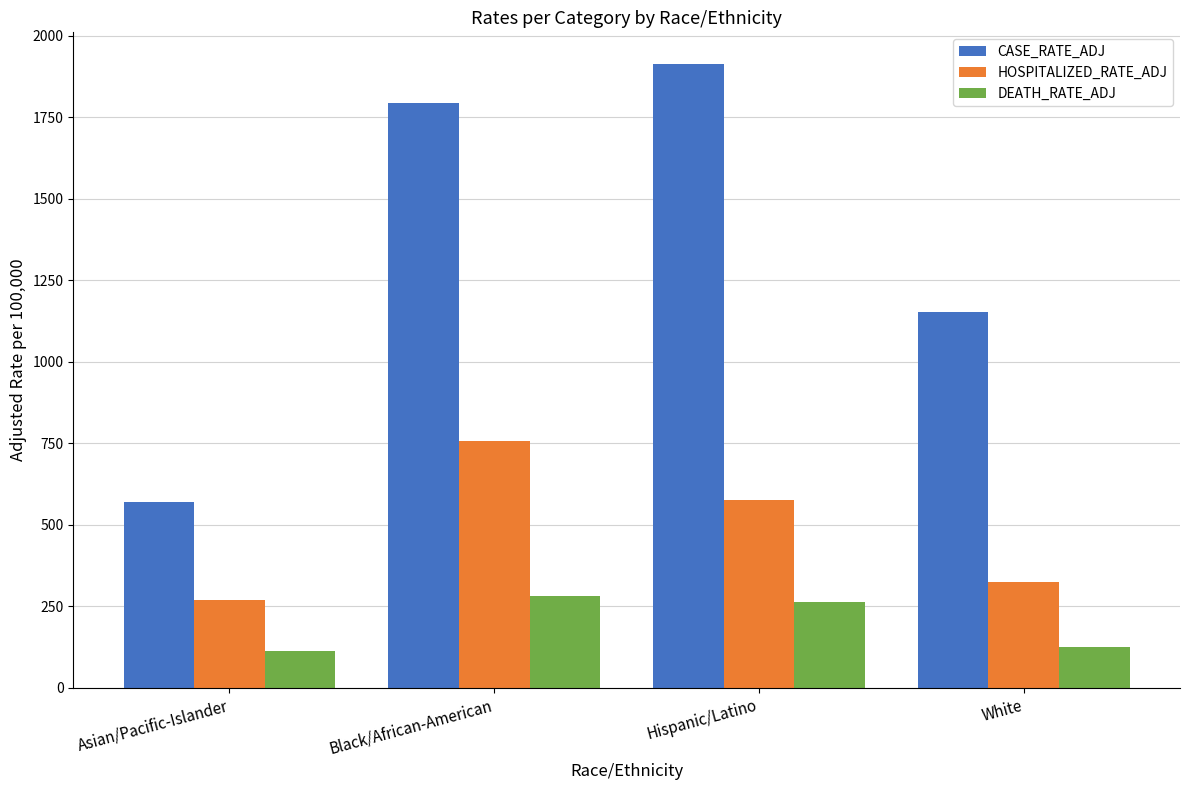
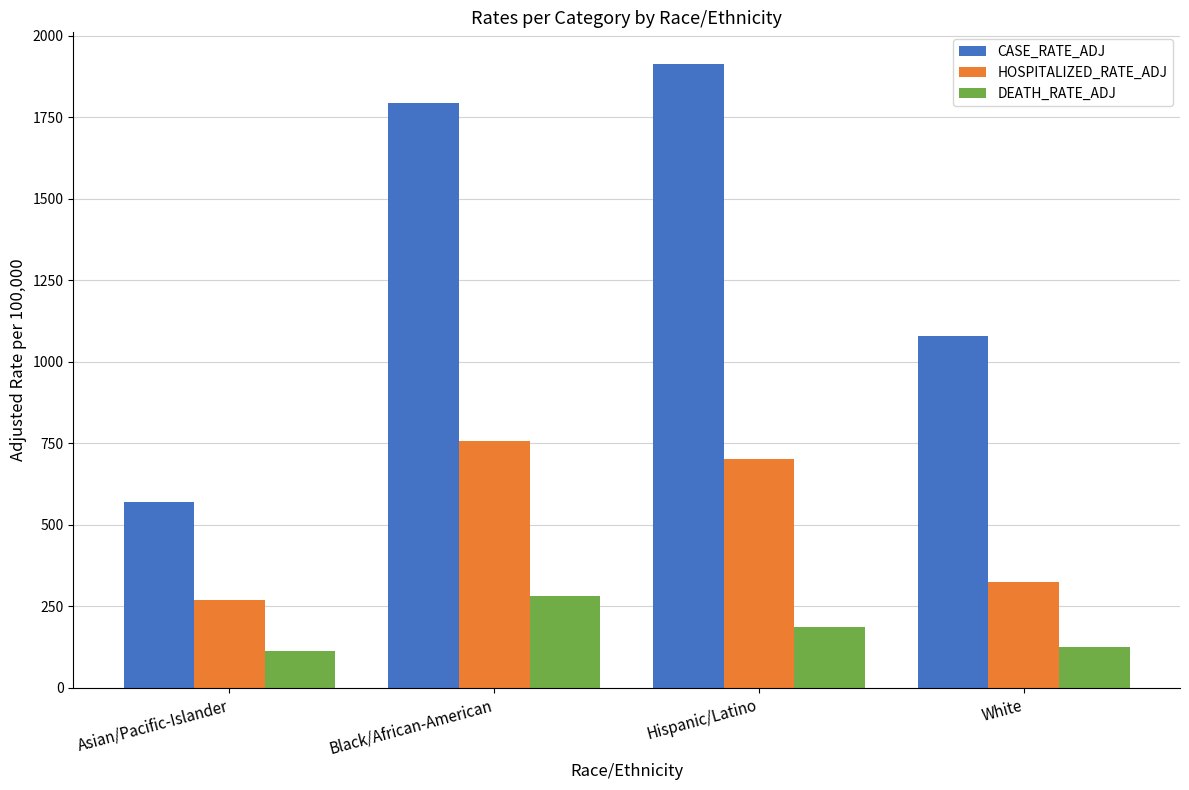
  {
    "CASE_RATE_ADJ": {
      "Asian/Pacific-Islander": 570,
      "Black/African-American": 1800,
      "Hispanic/Latino": 1920,
-     "White": 1150
+     "White": 1080
    },
    "HOSPITALIZED_RATE_ADJ": {
      "Asian/Pacific-Islander": 270,
      "Black/African-American": 760,
-     "Hispanic/Latino": 580,
+     "Hispanic/Latino": 700,
      "White": 320
    },
    "DEATH_RATE_ADJ": {
      "Asian/Pacific-Islander": 110,
      "Black/African-American": 280,
-     "Hispanic/Latino": 260,
+     "Hispanic/Latino": 190,
      "White": 120
    }
  }
